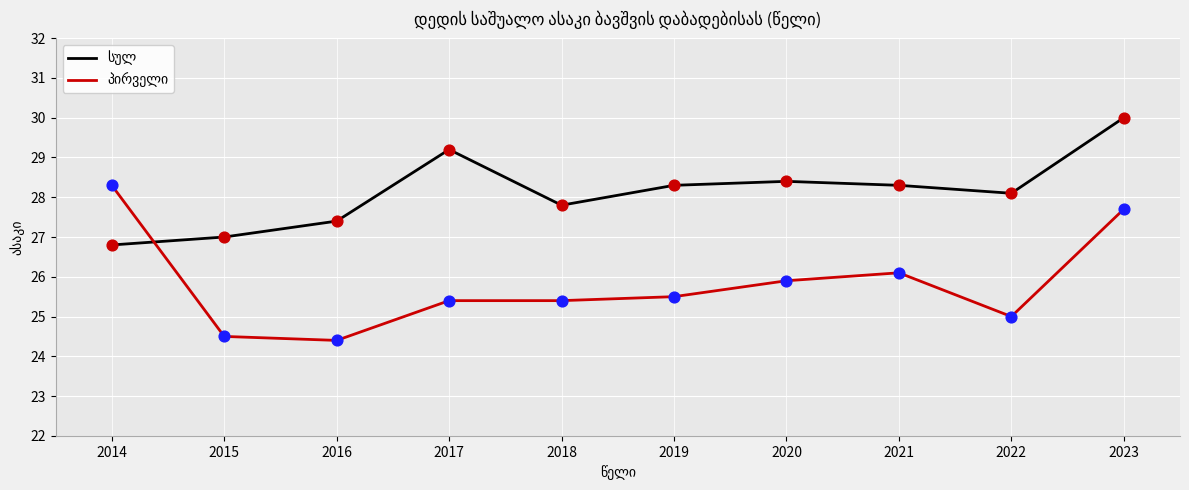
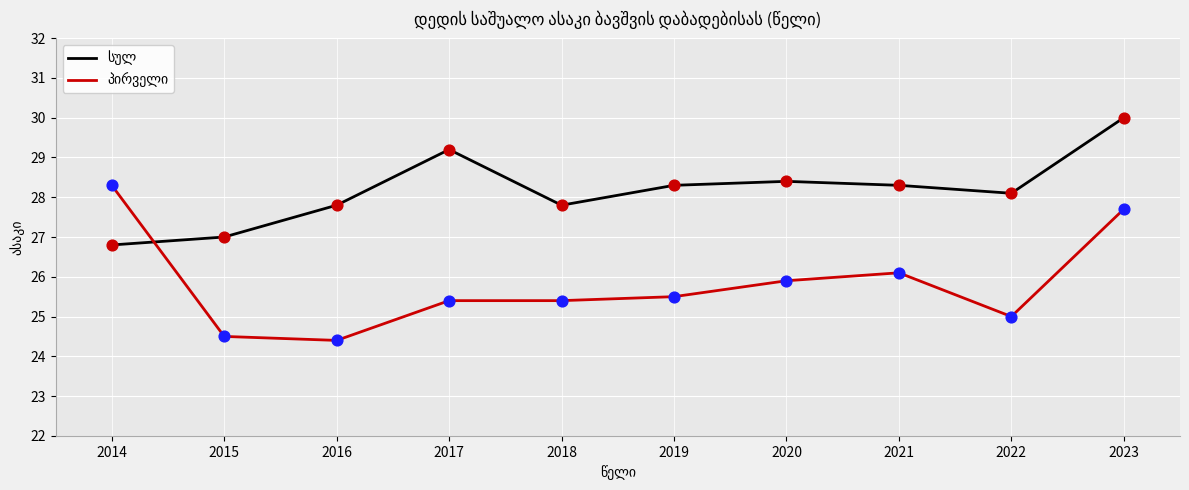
  {
    "სულ": {
      "2014": 26.8,
      "2015": 27.0,
-     "2016": 27.4,
+     "2016": 27.8,
      "2017": 29.2,
      "2018": 27.8,
      "2019": 28.3,
      "2020": 28.4,
      "2021": 28.3,
      "2022": 28.1,
      "2023": 30.0
    },
    "პირველი": {
      "2014": 28.3,
      "2015": 24.5,
      "2016": 24.4,
      "2017": 25.4,
      "2018": 25.4,
      "2019": 25.5,
      "2020": 25.9,
      "2021": 26.1,
      "2022": 25.0,
      "2023": 27.7
    }
  }
